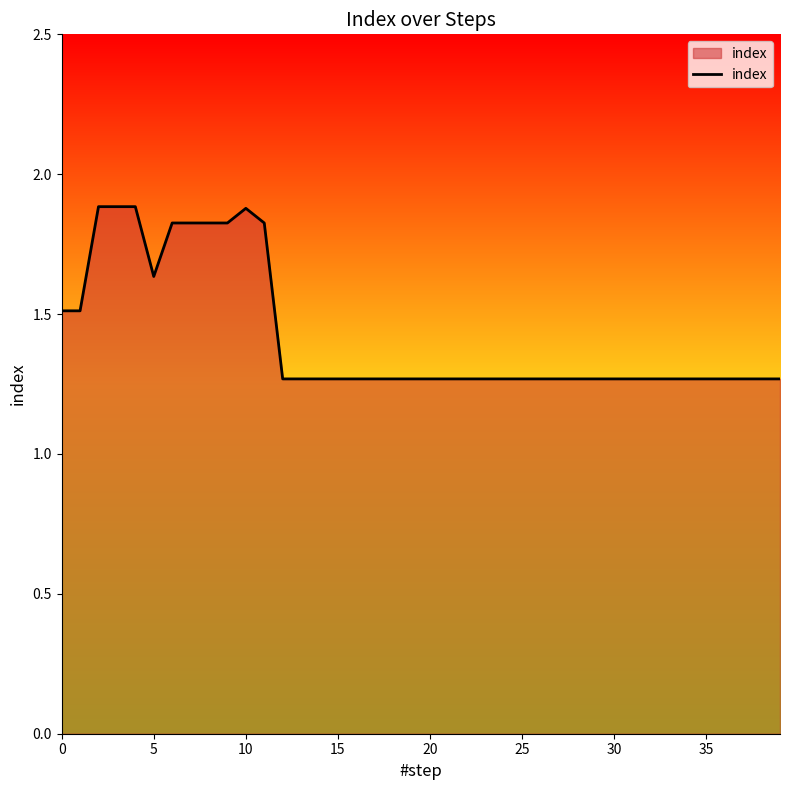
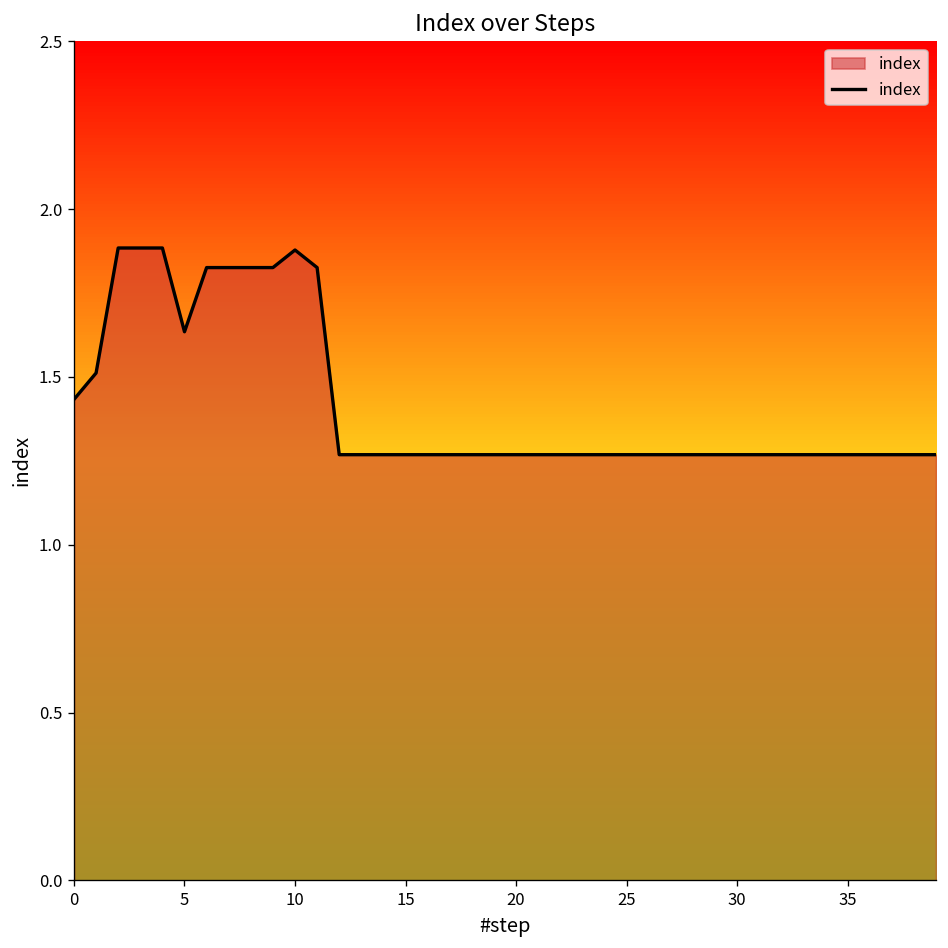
  {
-   "0": 1.51,
+   "0": 1.43,
    "5": 1.63,
    "10": 1.88,
    "15": 1.27,
    "20": 1.27,
    "25": 1.27,
    "30": 1.27,
    "35": 1.27
  }
